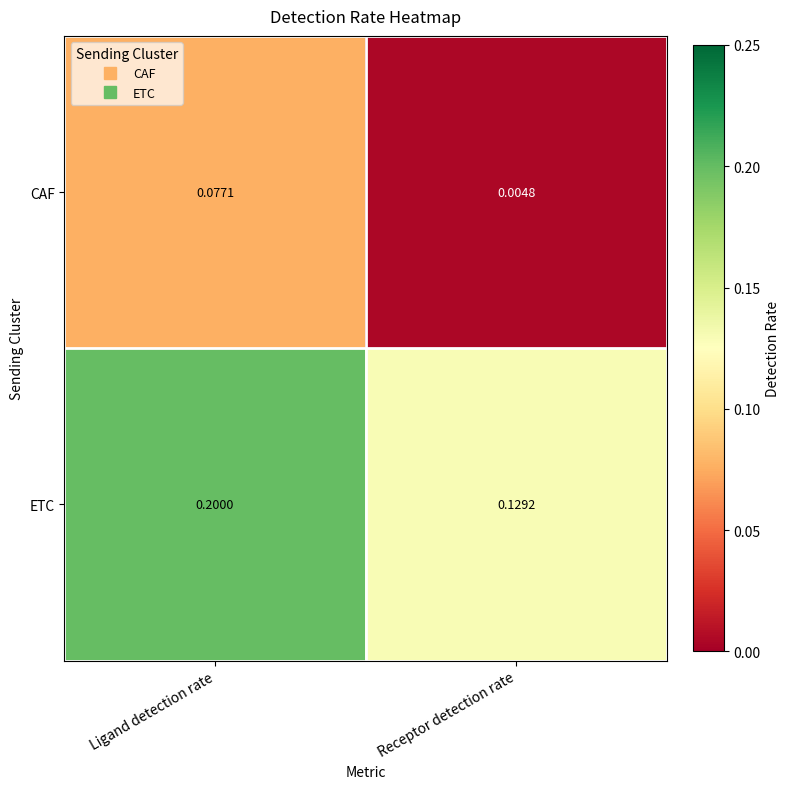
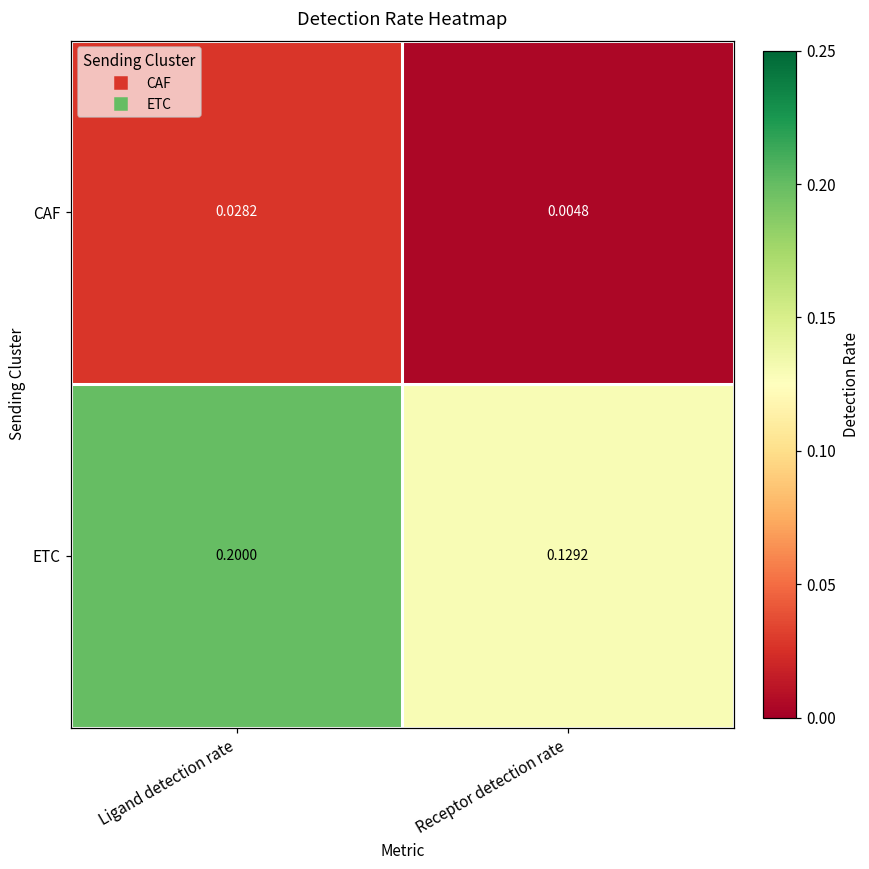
  {
    "CAF": {
-     "Ligand detection rate": 0.0771,
+     "Ligand detection rate": 0.0282,
      "Receptor detection rate": 0.0048
    },
    "ETC": {
      "Ligand detection rate": 0.2000,
      "Receptor detection rate": 0.1292
    }
  }
